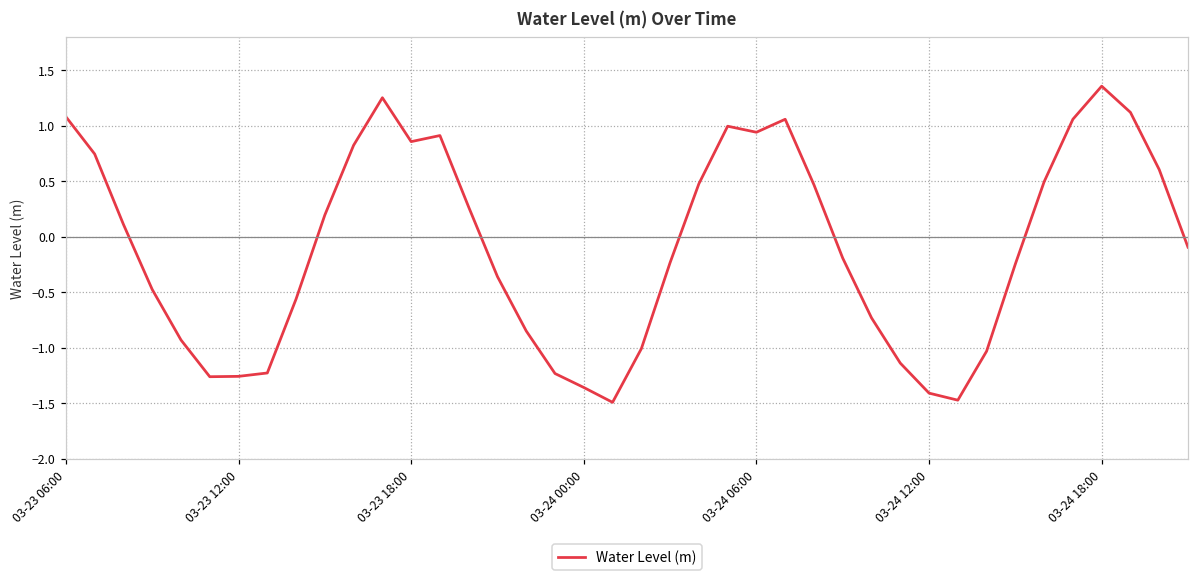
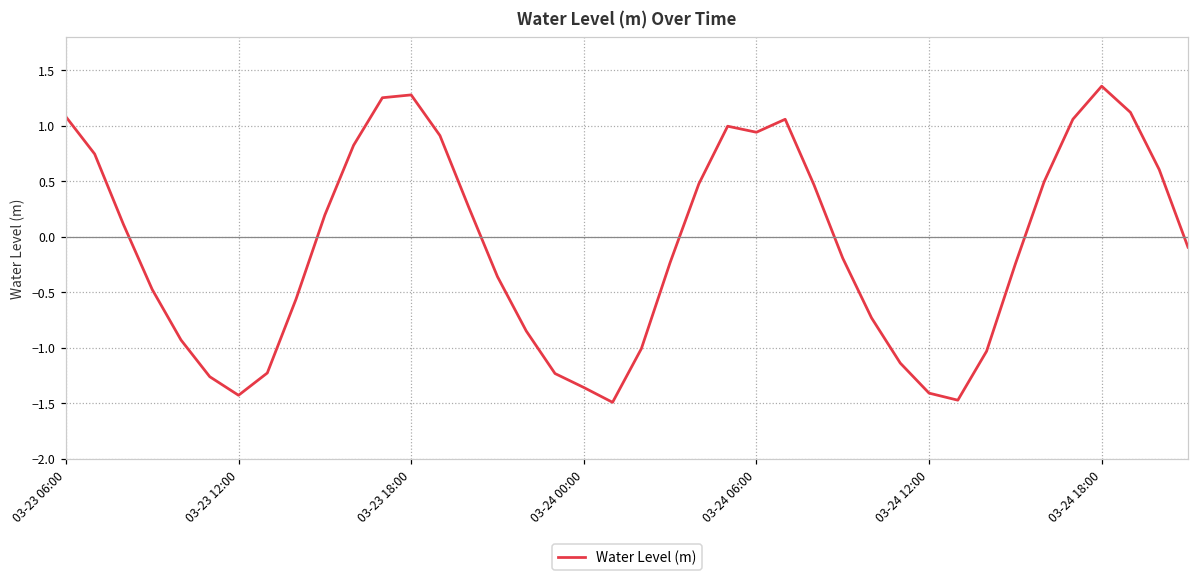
  {
    "03-23 06:00": 1.08,
-   "03-23 12:00": -1.26,
-   "03-23 18:00": 0.86,
+   "03-23 12:00": -1.43,
+   "03-23 18:00": 1.28,
    "03-24 00:00": -1.36,
    "03-24 06:00": 0.94,
    "03-24 12:00": -1.41,
    "03-24 18:00": 1.36
  }
